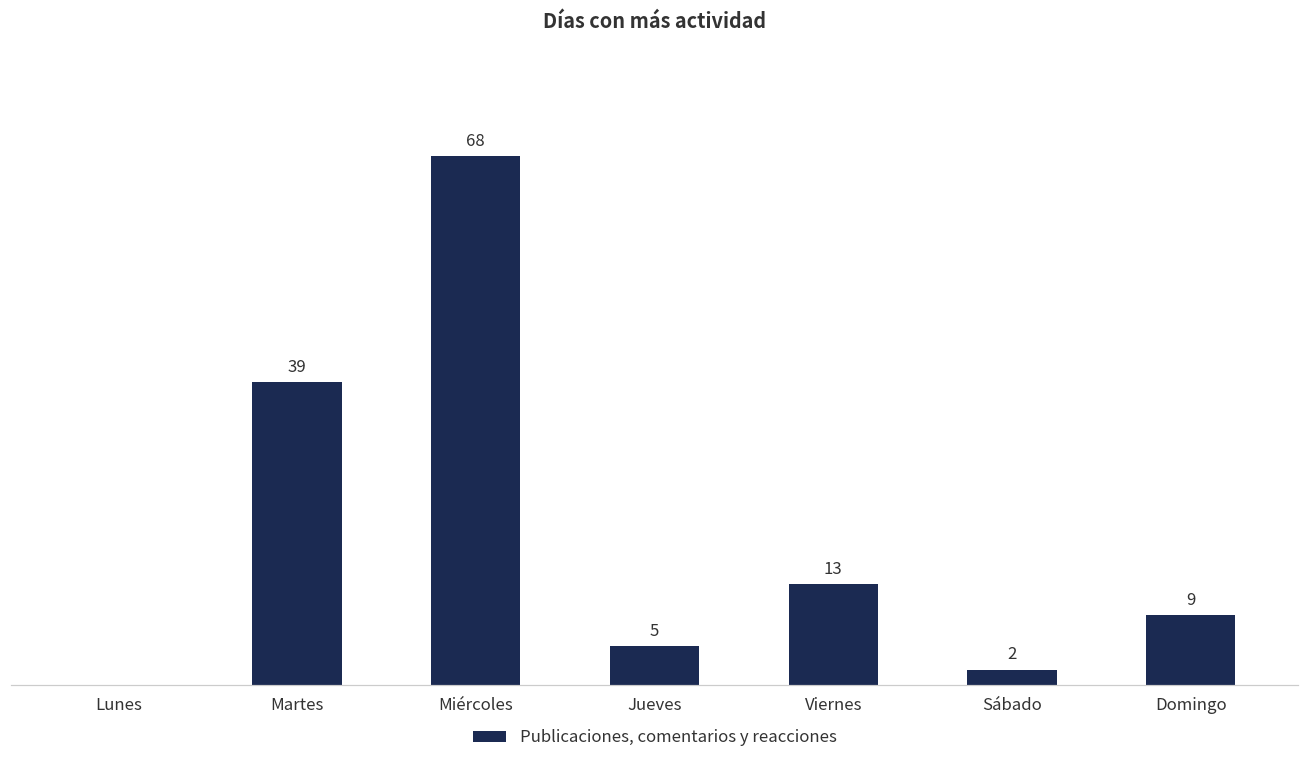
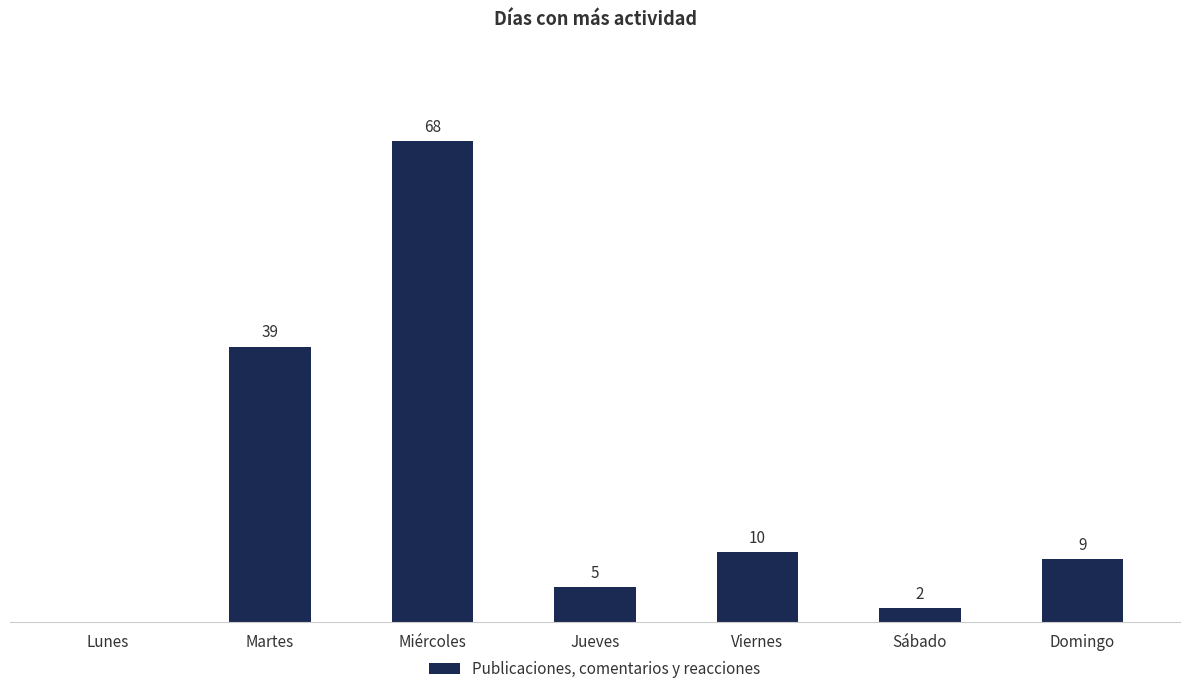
  {
    "Martes": 39,
    "Miércoles": 68,
    "Jueves": 5,
-   "Viernes": 13,
+   "Viernes": 10,
    "Sábado": 2,
    "Domingo": 9
  }
